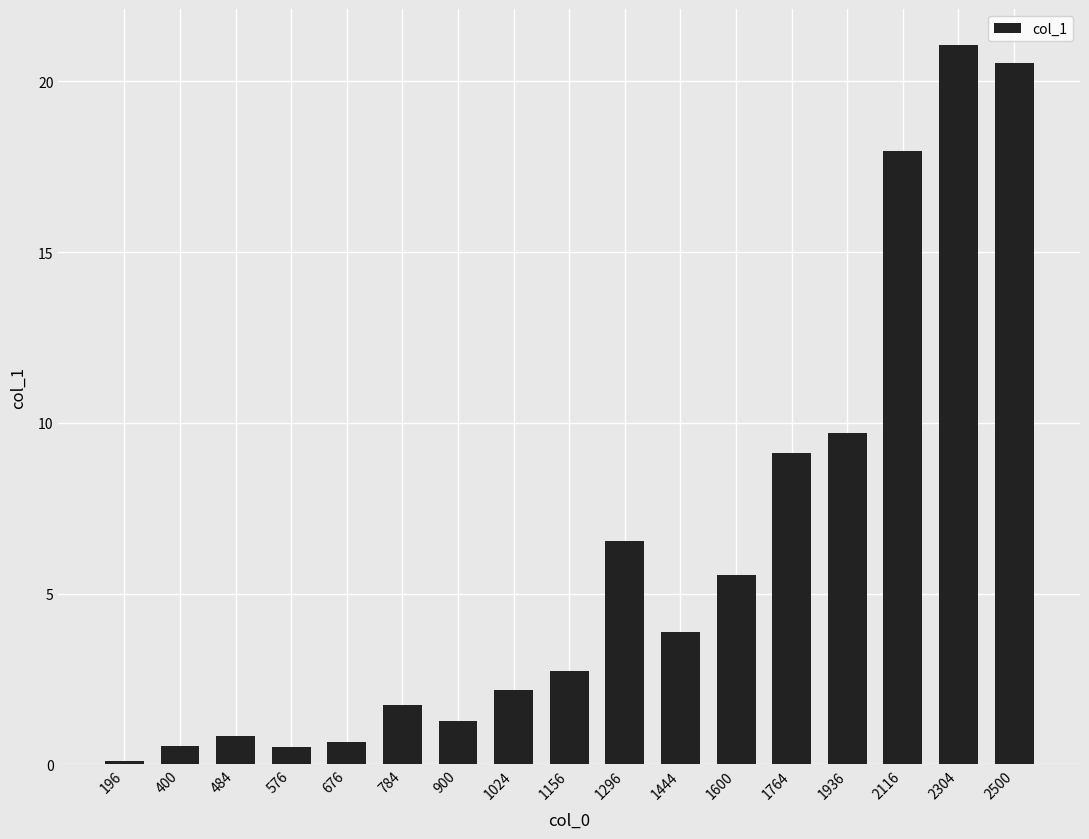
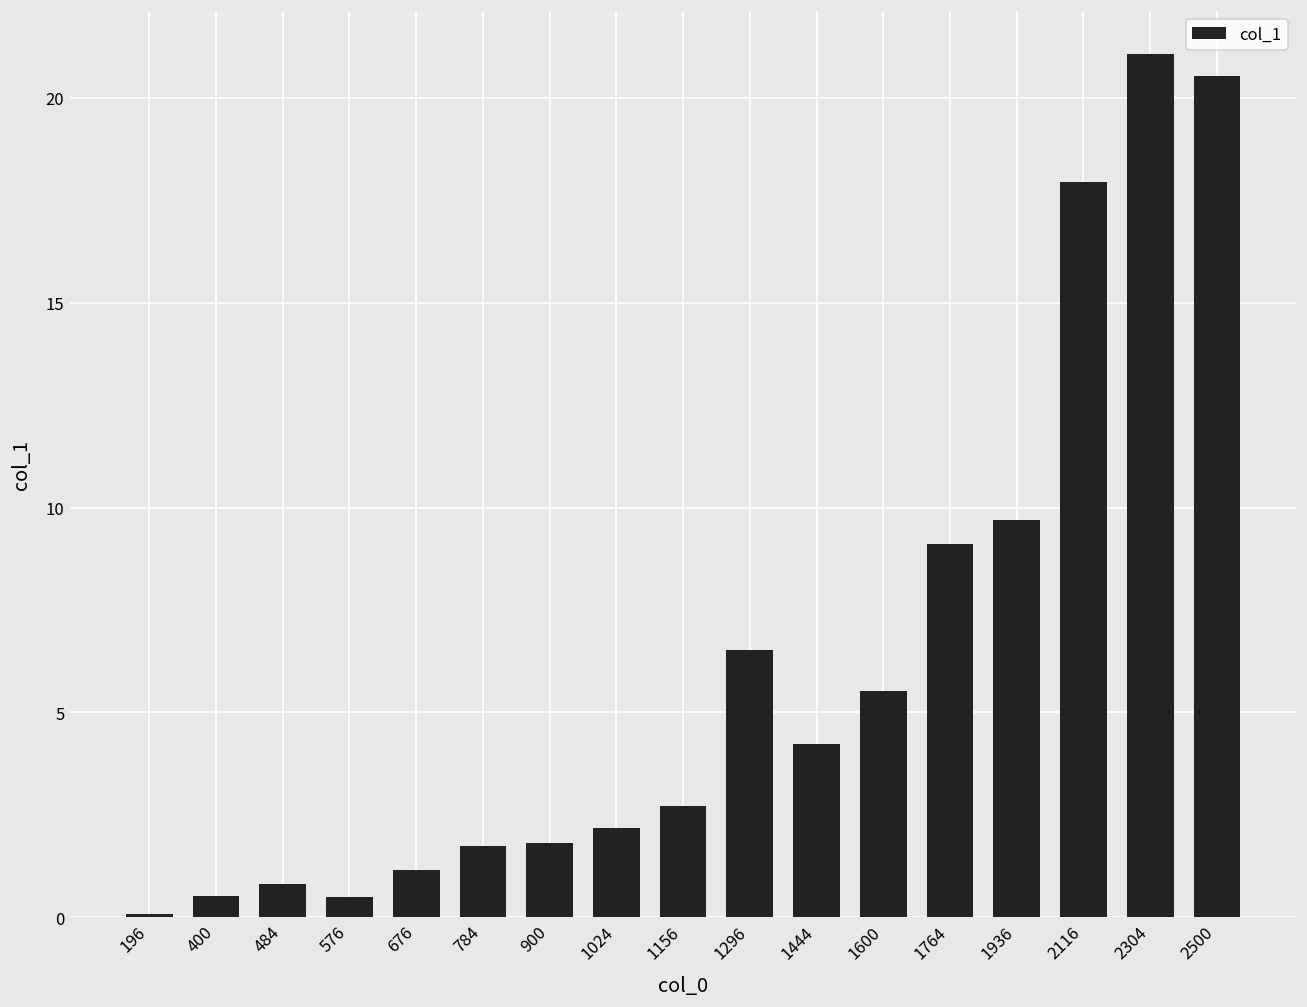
  {
    "196": 0.1,
    "400": 0.5,
    "484": 0.8,
    "576": 0.5,
-   "676": 0.7,
+   "676": 1.2,
    "784": 1.7,
-   "900": 1.3,
+   "900": 1.8,
    "1024": 2.2,
    "1156": 2.7,
    "1296": 6.5,
-   "1444": 3.9,
+   "1444": 4.2,
    "1600": 5.5,
    "1764": 9.1,
    "1936": 9.7,
    "2116": 18.0,
    "2304": 21.1,
    "2500": 20.5
  }
